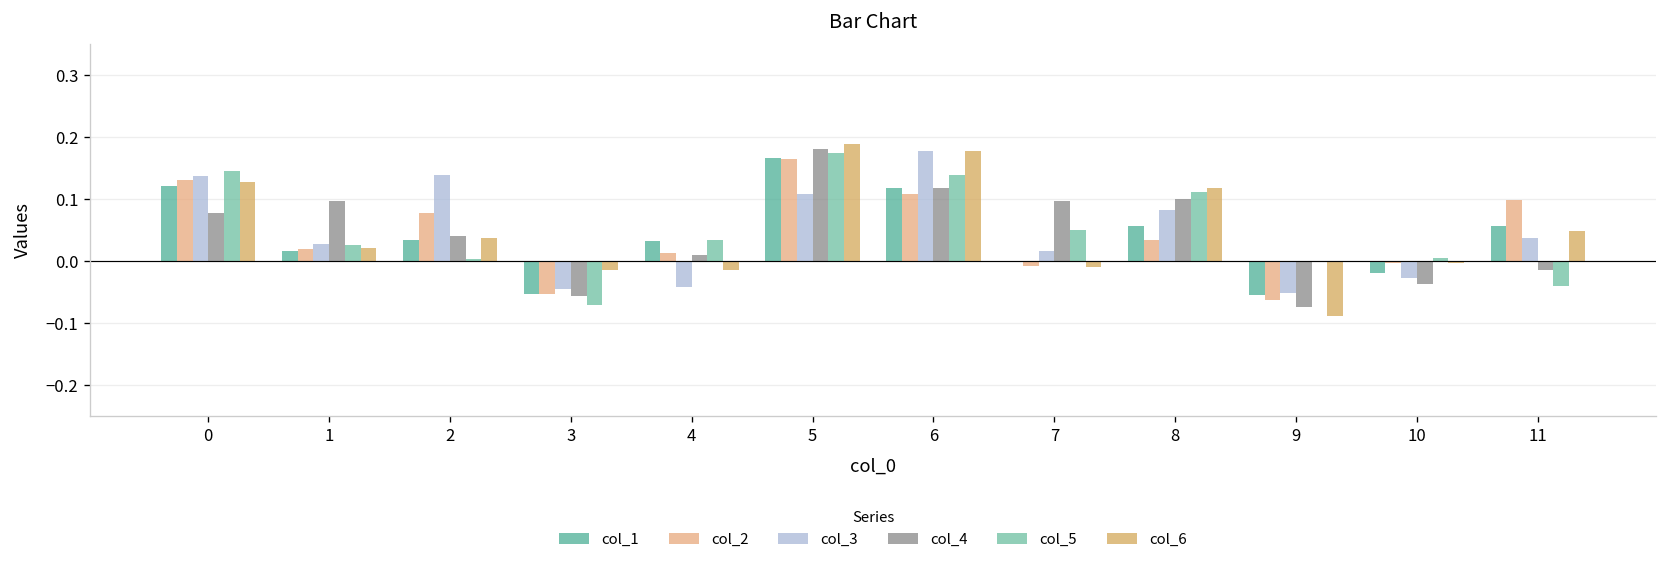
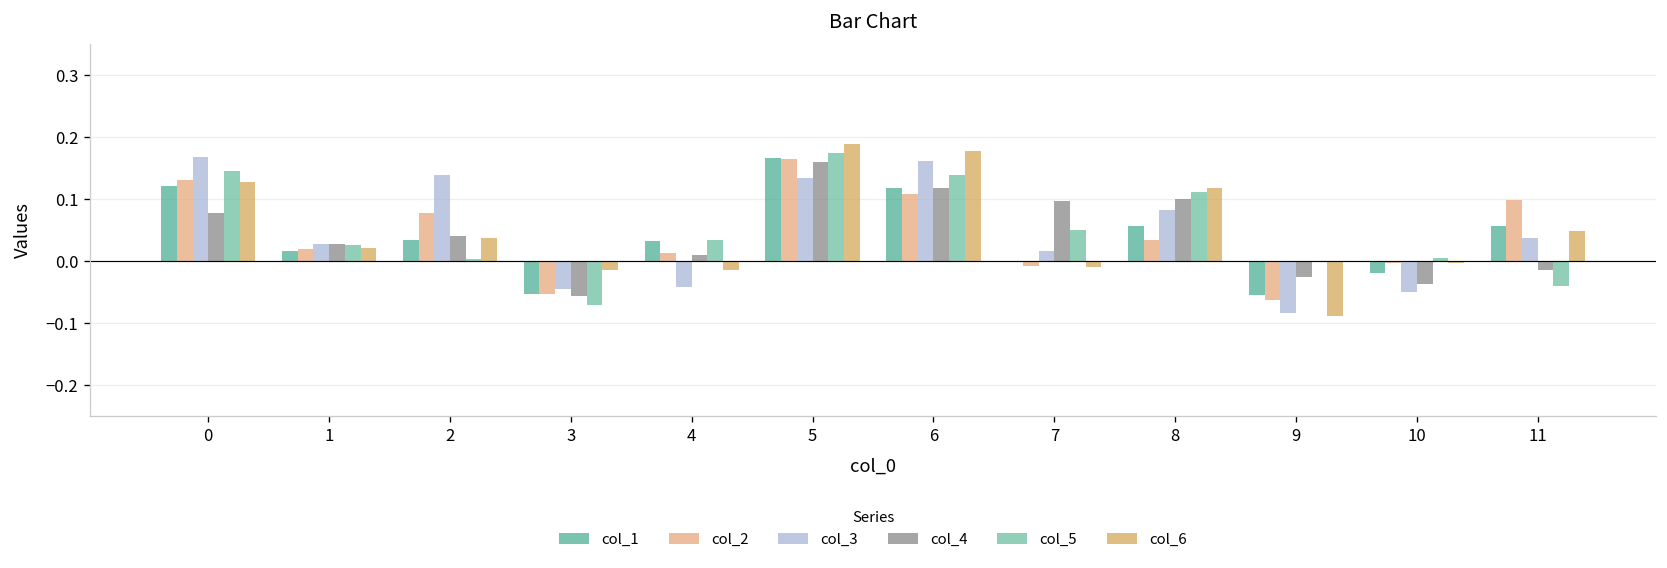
  {
    "col_3": {
-     "0": 0.14,
+     "0": 0.17,
      "1": 0.03,
      "2": 0.14,
      "3": -0.04,
      "4": -0.04,
-     "5": 0.11,
-     "6": 0.18,
+     "5": 0.13,
+     "6": 0.16,
      "7": 0.02,
      "8": 0.08,
-     "9": -0.05,
-     "10": -0.03,
+     "9": -0.08,
+     "10": -0.05,
      "11": 0.04
    },
    "col_4": {
      "0": 0.08,
-     "1": 0.10,
+     "1": 0.03,
      "2": 0.04,
      "3": -0.06,
      "4": 0.01,
-     "5": 0.18,
+     "5": 0.16,
      "6": 0.12,
      "7": 0.10,
      "8": 0.10,
-     "9": -0.07,
+     "9": -0.03,
      "10": -0.04,
      "11": -0.01
    }
  }
